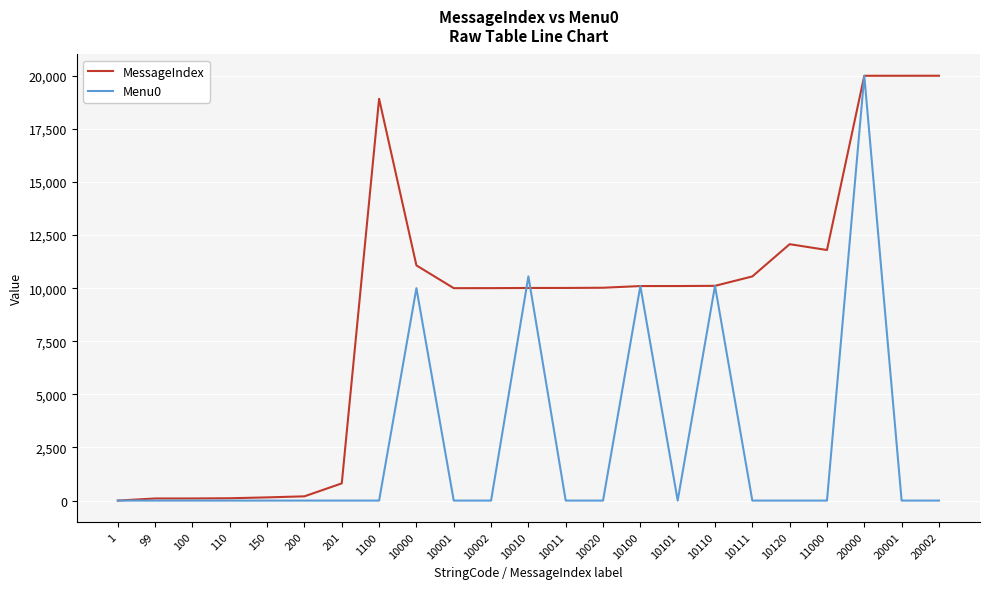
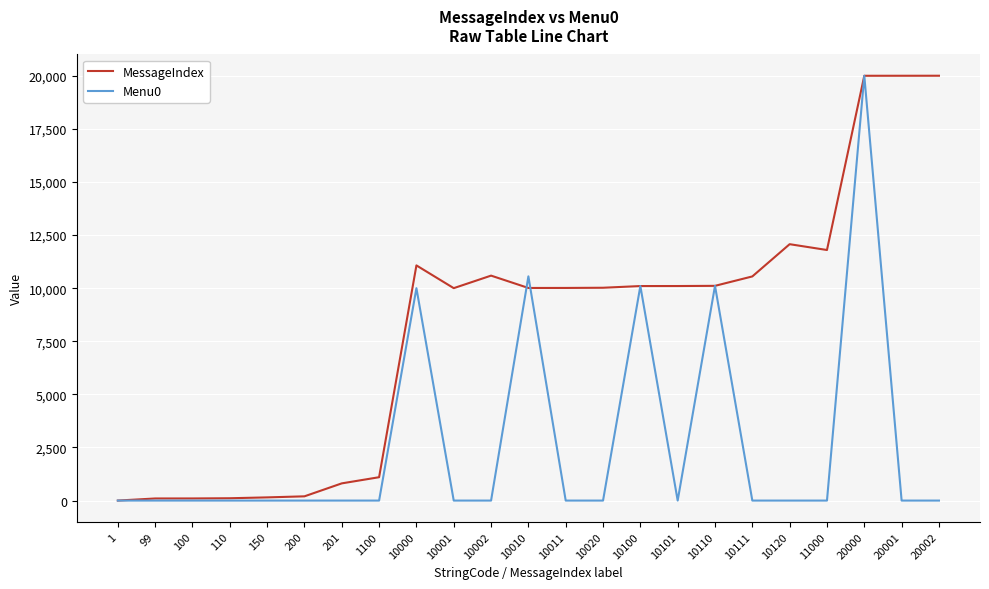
  {
    "MessageIndex": {
      "150": "200",
      "200": "200",
      "201": "800",
-     "1100": "18,900",
+     "1100": "1,100",
      "10000": "11,100",
      "10001": "10,000",
-     "10002": "10,000",
+     "10002": "10,600",
      "10010": "10,000",
      "10011": "10,000",
      "10020": "10,000",
      "10101": "10,100",
      "10111": "10,600",
      "10120": "12,100",
      "11000": "11,800",
      "20001": "20,000",
      "20002": "20,000"
    },
    "Menu0": {
      "150": "0",
      "200": "0",
      "201": "0",
      "1100": "0",
      "10000": "10,000",
      "10001": "0",
      "10002": "0",
      "10010": "10,600",
      "10011": "0",
      "10020": "0",
      "10101": "0",
      "10111": "0",
      "10120": "0",
      "11000": "0",
      "20001": "0",
      "20002": "0"
    }
  }
